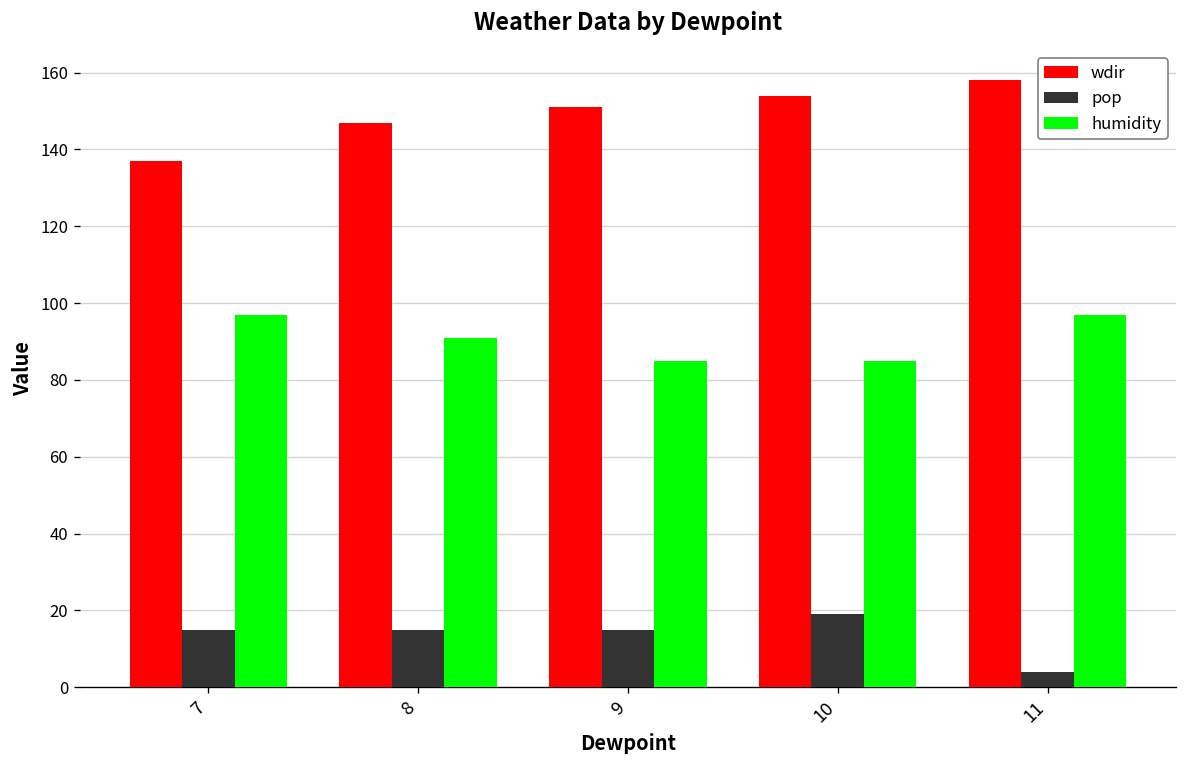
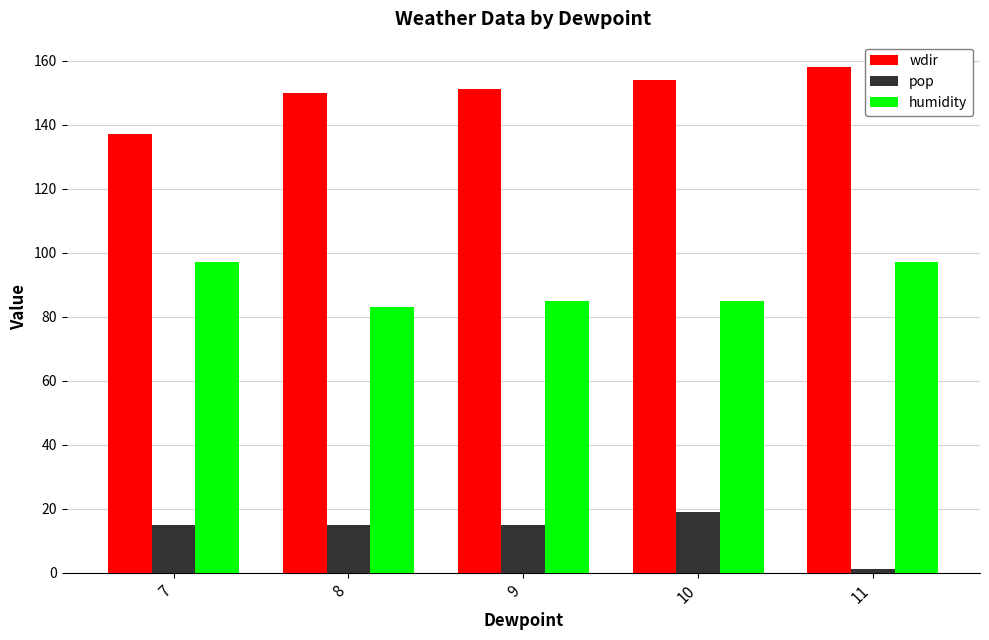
  {
    "wdir": {
      "7": 137,
-     "8": 147,
+     "8": 150,
      "9": 151,
      "10": 154,
      "11": 158
    },
    "pop": {
      "7": 15,
      "8": 15,
      "9": 15,
      "10": 19,
-     "11": 4
+     "11": 1
    },
    "humidity": {
      "7": 97,
-     "8": 91,
+     "8": 83,
      "9": 85,
      "10": 85,
      "11": 97
    }
  }
